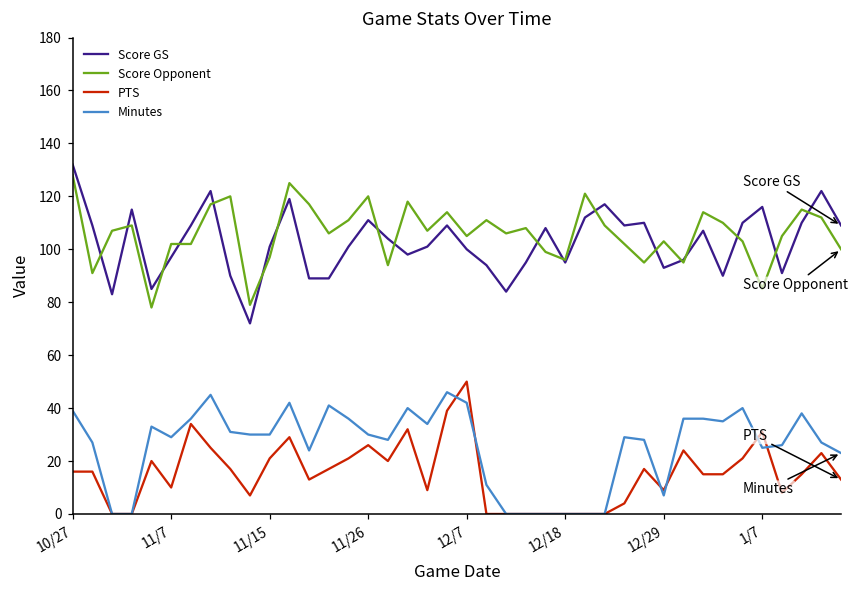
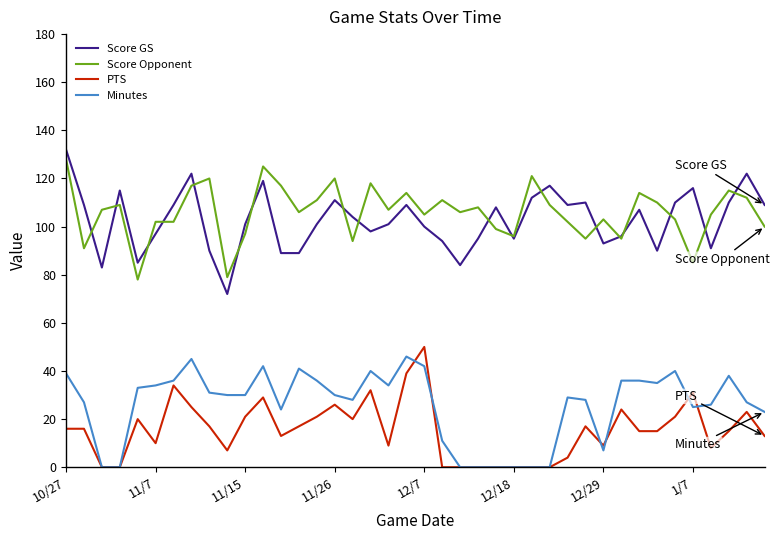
  {
    "Score GS": {
      "10/27": 132,
      "11/7": 97,
      "11/15": 101,
      "11/26": 111,
      "12/7": 100,
      "12/29": 93,
      "1/7": 116
    },
    "Score Opponent": {
      "10/27": 128,
      "11/7": 102,
      "11/15": 97,
      "11/26": 120,
      "12/7": 105,
      "12/29": 103
    },
    "PTS": {
      "10/27": 16,
      "11/7": 10,
      "11/15": 21,
      "11/26": 26,
      "12/7": 50,
      "12/29": 9
    },
    "Minutes": {
      "10/27": 39,
-     "11/7": 29,
+     "11/7": 34,
      "11/15": 30,
      "11/26": 30,
      "12/7": 42,
      "12/29": 7,
      "1/7": 25
    }
  }
